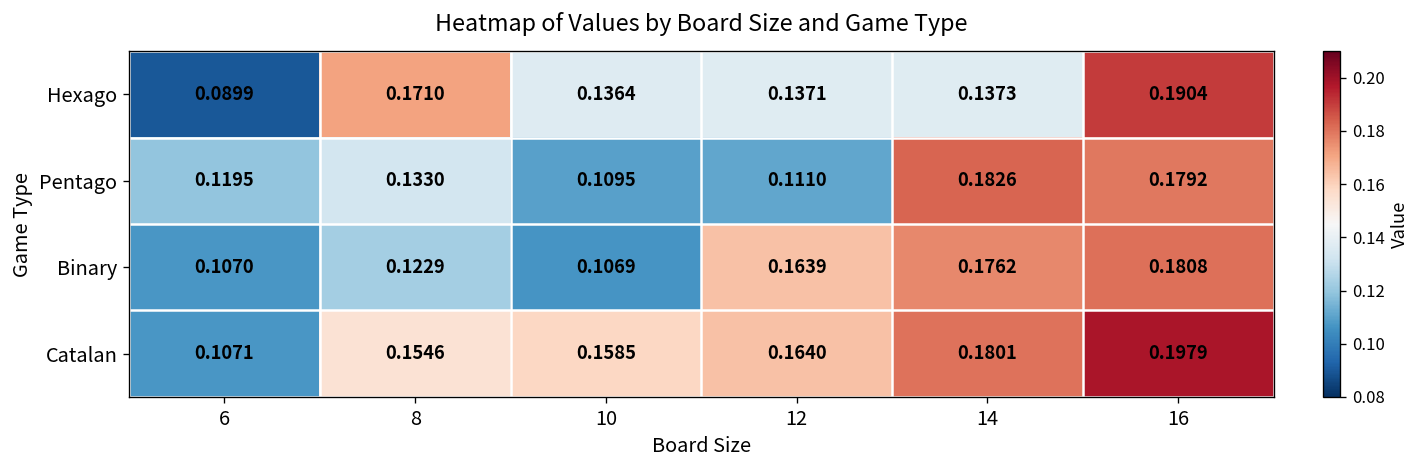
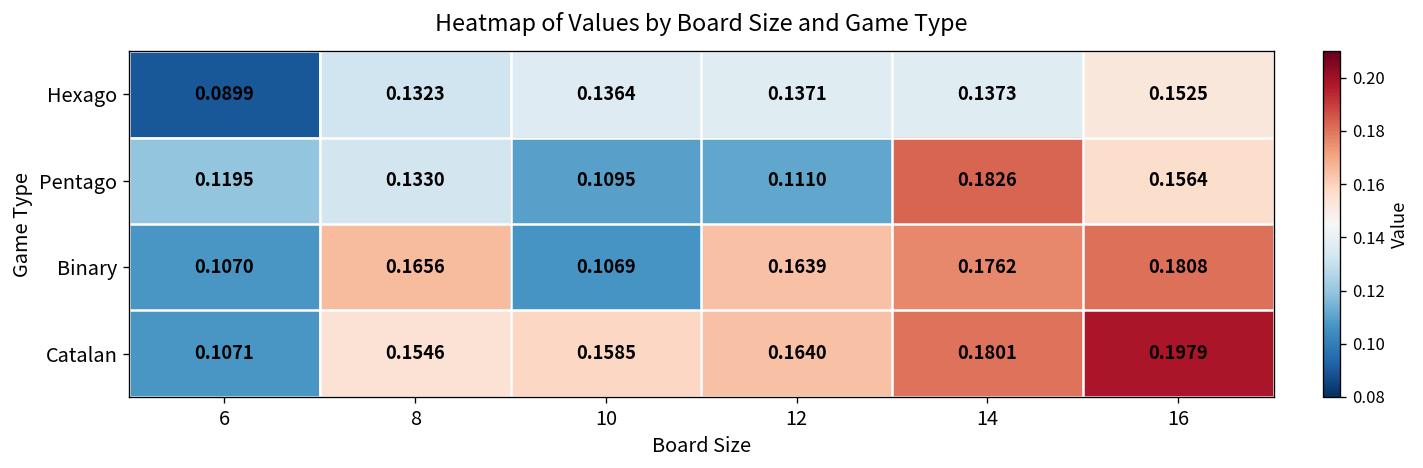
  {
    "Hexago": {
      "6": 0.0899,
-     "8": 0.1710,
+     "8": 0.1323,
      "10": 0.1364,
      "12": 0.1371,
      "14": 0.1373,
-     "16": 0.1904
+     "16": 0.1525
    },
    "Pentago": {
      "6": 0.1195,
      "8": 0.1330,
      "10": 0.1095,
      "12": 0.1110,
      "14": 0.1826,
-     "16": 0.1792
+     "16": 0.1564
    },
    "Binary": {
      "6": 0.1070,
-     "8": 0.1229,
+     "8": 0.1656,
      "10": 0.1069,
      "12": 0.1639,
      "14": 0.1762,
      "16": 0.1808
    },
    "Catalan": {
      "6": 0.1071,
      "8": 0.1546,
      "10": 0.1585,
      "12": 0.1640,
      "14": 0.1801,
      "16": 0.1979
    }
  }
